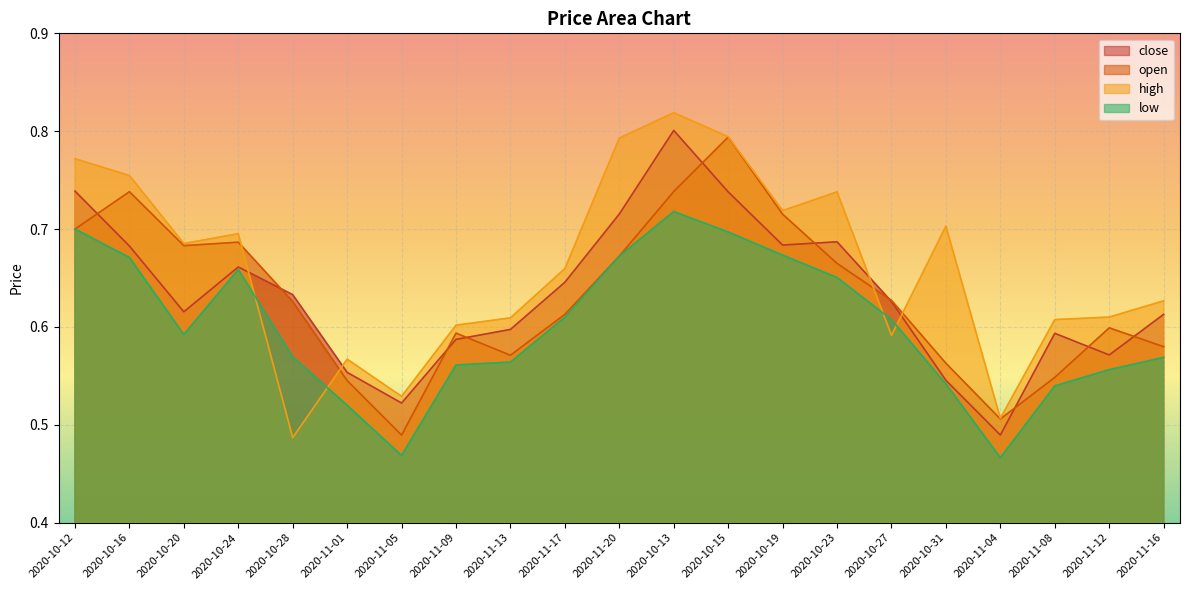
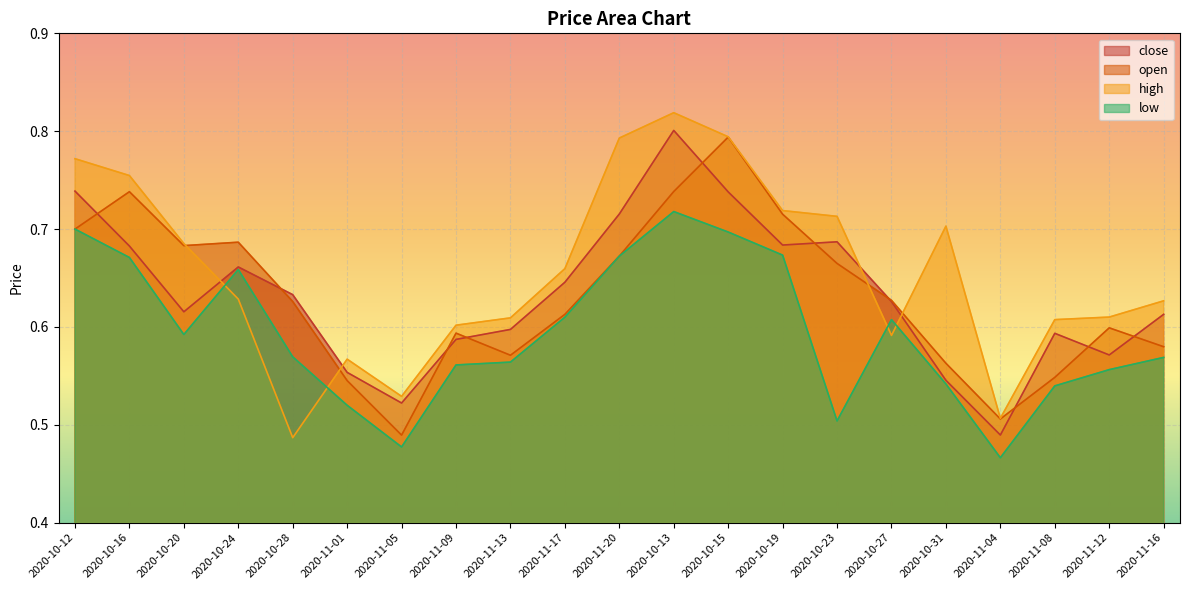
  {
    "high": {
      "2020-10-12": 0.77,
      "2020-10-16": 0.75,
-     "2020-10-24": 0.70,
+     "2020-10-24": 0.63,
      "2020-10-28": 0.49,
      "2020-11-01": 0.57,
      "2020-11-05": 0.53,
      "2020-11-09": 0.60,
      "2020-11-13": 0.61,
      "2020-11-17": 0.66,
      "2020-11-20": 0.79,
      "2020-10-13": 0.82,
      "2020-10-19": 0.72,
-     "2020-10-23": 0.74,
+     "2020-10-23": 0.71,
      "2020-10-27": 0.59,
      "2020-10-31": 0.70,
      "2020-11-08": 0.61,
      "2020-11-12": 0.61,
      "2020-11-16": 0.63
    },
    "low": {
      "2020-10-16": 0.67,
      "2020-10-20": 0.59,
      "2020-10-28": 0.57,
      "2020-11-01": 0.52,
-     "2020-11-05": 0.47,
+     "2020-11-05": 0.48,
      "2020-11-09": 0.56,
      "2020-11-13": 0.56,
      "2020-11-17": 0.61,
      "2020-10-13": 0.72,
      "2020-10-15": 0.70,
      "2020-10-19": 0.67,
-     "2020-10-23": 0.65,
+     "2020-10-23": 0.50,
      "2020-10-27": 0.61,
      "2020-10-31": 0.54,
      "2020-11-04": 0.47,
      "2020-11-08": 0.54,
      "2020-11-12": 0.56,
      "2020-11-16": 0.57
    }
  }
